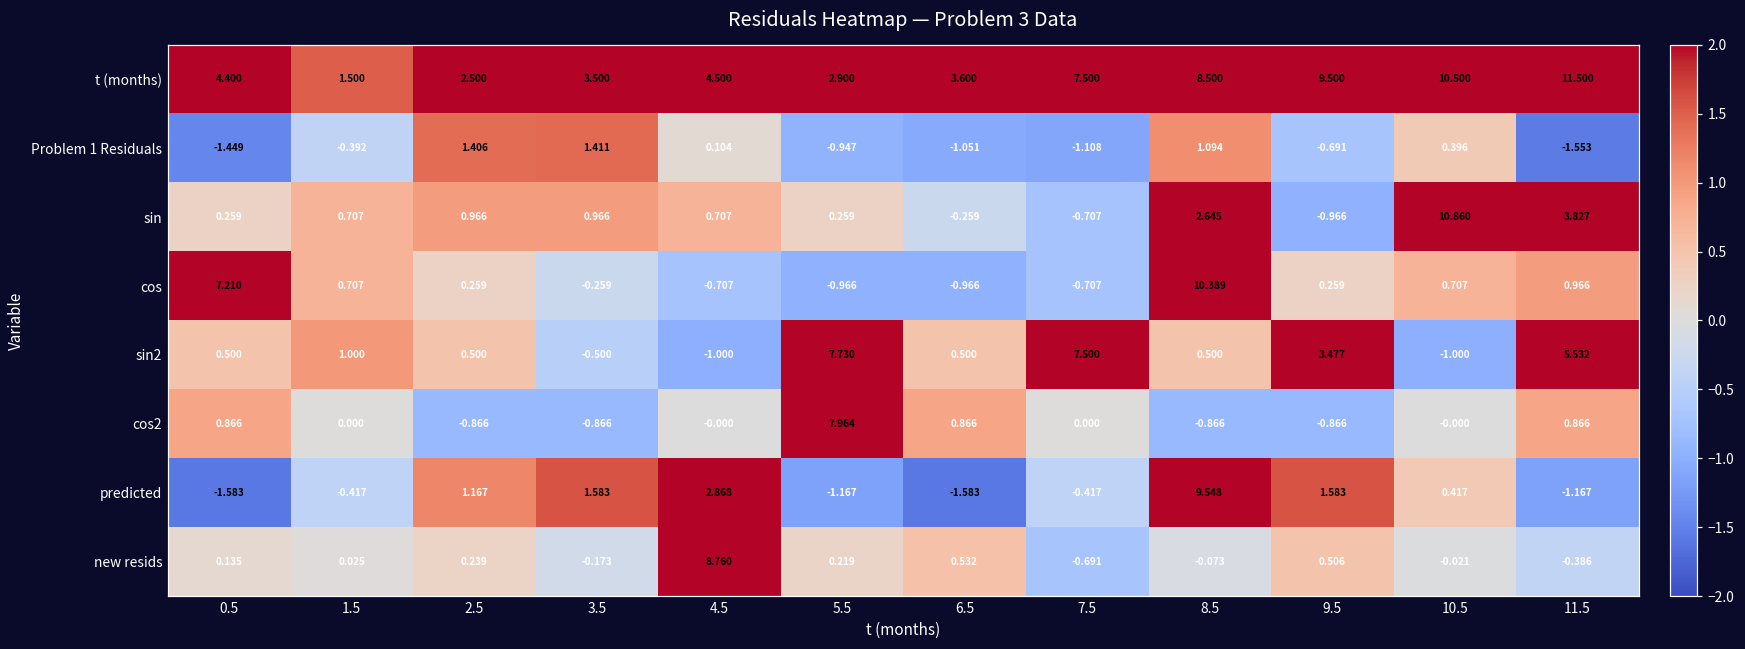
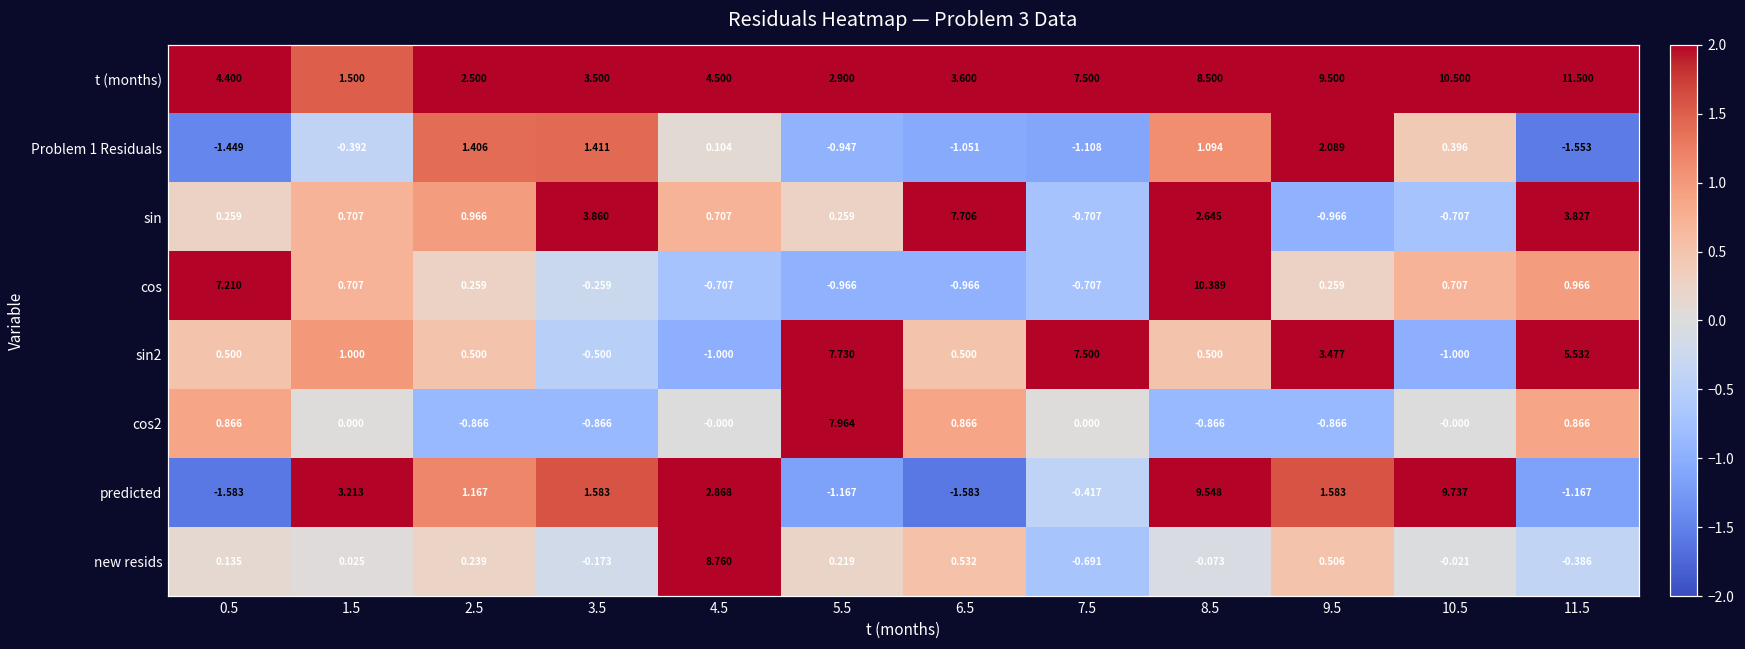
  {
    "t (months)": {
      "0.5": 4.400,
      "1.5": 1.500,
      "2.5": 2.500,
      "3.5": 3.500,
      "4.5": 4.500,
      "5.5": 2.900,
      "6.5": 3.600,
      "7.5": 7.500,
      "8.5": 8.500,
      "9.5": 9.500,
      "10.5": 10.500,
      "11.5": 11.500
    },
    "Problem 1 Residuals": {
      "0.5": -1.449,
      "1.5": -0.392,
      "2.5": 1.406,
      "3.5": 1.411,
      "5.5": -0.947,
      "6.5": -1.051,
      "7.5": -1.108,
      "8.5": 1.094,
-     "9.5": -0.691,
+     "9.5": 2.089,
      "10.5": 0.396,
      "11.5": -1.553
    },
    "sin": {
      "0.5": 0.259,
      "1.5": 0.707,
      "2.5": 0.966,
-     "3.5": 0.966,
+     "3.5": 3.860,
      "4.5": 0.707,
      "5.5": 0.259,
-     "6.5": -0.259,
+     "6.5": 7.706,
      "7.5": -0.707,
      "8.5": 2.645,
      "9.5": -0.966,
-     "10.5": 10.860,
+     "10.5": -0.707,
      "11.5": 3.827
    },
    "cos": {
      "0.5": 7.210,
      "1.5": 0.707,
      "2.5": 0.259,
      "3.5": -0.259,
      "4.5": -0.707,
      "5.5": -0.966,
      "6.5": -0.966,
      "7.5": -0.707,
      "8.5": 10.389,
      "9.5": 0.259,
      "10.5": 0.707,
      "11.5": 0.966
    },
    "sin2": {
      "0.5": 0.500,
      "1.5": 1.000,
      "2.5": 0.500,
      "3.5": -0.500,
      "4.5": -1.000,
      "5.5": 7.730,
      "6.5": 0.500,
      "7.5": 7.500,
      "8.5": 0.500,
      "9.5": 3.477,
      "10.5": -1.000,
      "11.5": 5.532
    },
    "cos2": {
      "0.5": 0.866,
      "2.5": -0.866,
      "3.5": -0.866,
      "5.5": 7.964,
      "6.5": 0.866,
      "8.5": -0.866,
      "9.5": -0.866,
      "11.5": 0.866
    },
    "predicted": {
      "0.5": -1.583,
-     "1.5": -0.417,
+     "1.5": 3.213,
      "2.5": 1.167,
      "3.5": 1.583,
      "4.5": 2.868,
      "5.5": -1.167,
      "6.5": -1.583,
      "7.5": -0.417,
      "8.5": 9.548,
      "9.5": 1.583,
-     "10.5": 0.417,
+     "10.5": 9.737,
      "11.5": -1.167
    },
    "new resids": {
      "2.5": 0.239,
      "4.5": 8.760,
      "5.5": 0.219,
      "6.5": 0.532,
      "7.5": -0.691,
      "9.5": 0.506,
      "11.5": -0.386
    }
  }
